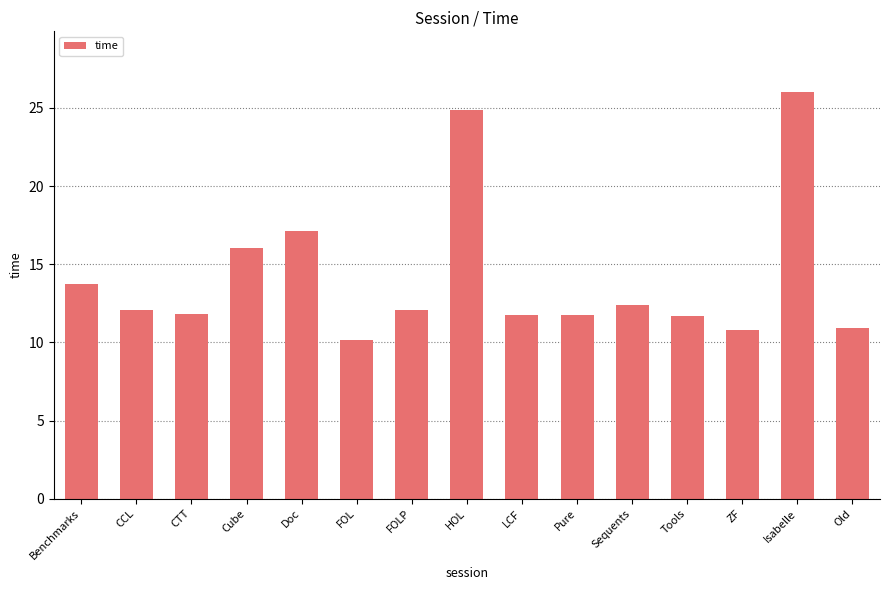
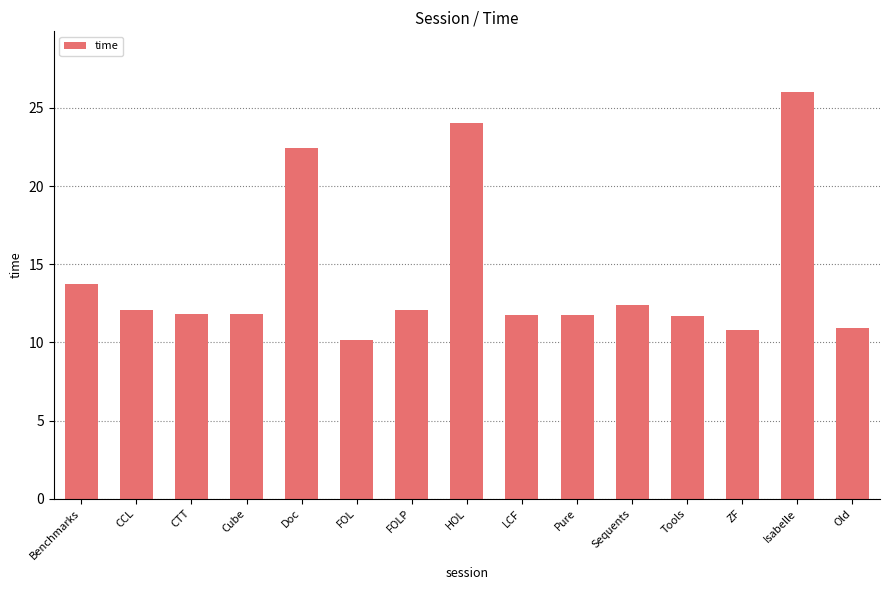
  {
    "Benchmarks": 13.7,
    "CCL": 12.1,
    "CTT": 11.8,
-   "Cube": 16.0,
-   "Doc": 17.1,
+   "Cube": 11.8,
+   "Doc": 22.4,
    "FOL": 10.2,
    "FOLP": 12.1,
-   "HOL": 24.9,
+   "HOL": 24.0,
    "LCF": 11.8,
    "Pure": 11.8,
    "Sequents": 12.4,
    "Tools": 11.7,
    "ZF": 10.8,
    "Isabelle": 26.0,
    "Old": 10.9
  }
